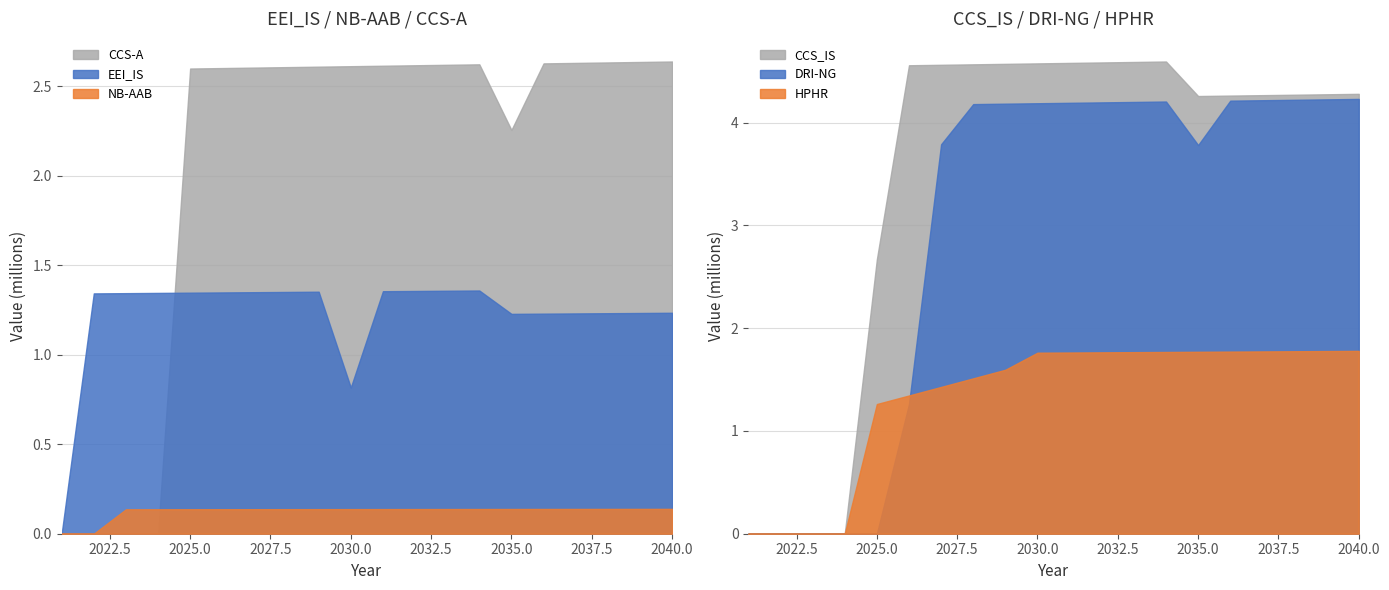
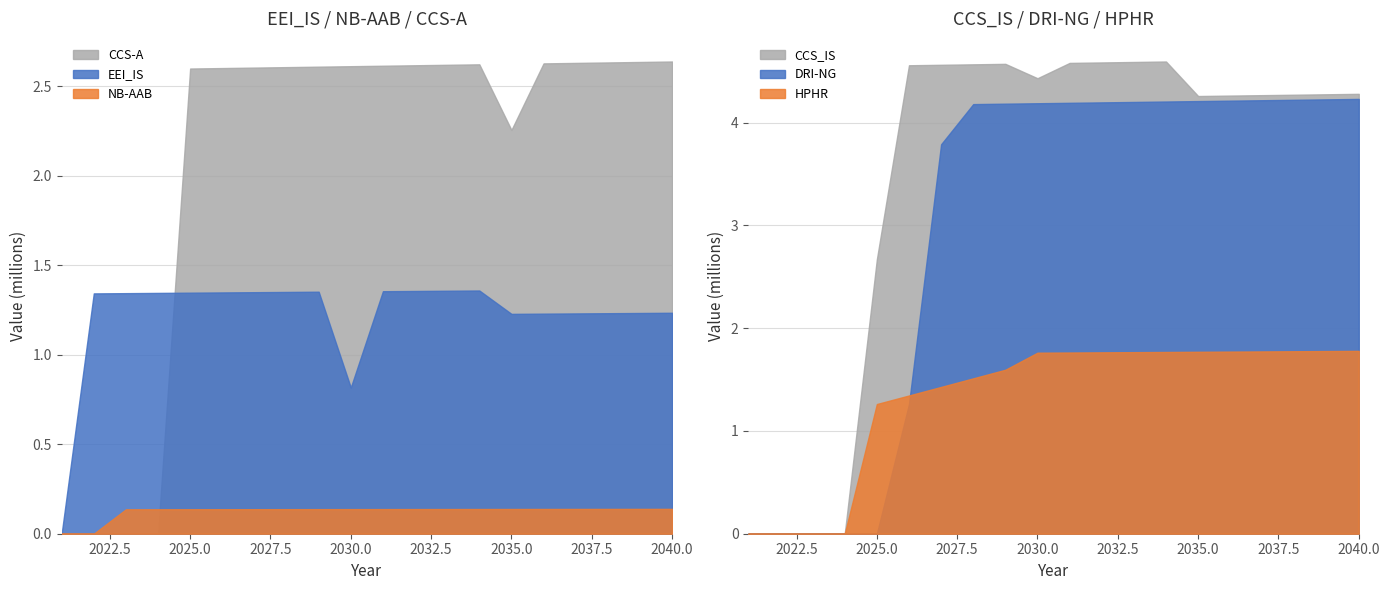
  {
    "EEI_IS / NB-AAB / CCS-A": {
      "CCS-A": {
        "2025.0": 2.60,
        "2030.0": 2.61,
        "2035.0": 2.26,
        "2040.0": 2.64
      },
      "EEI_IS": {
        "2025.0": 1.35,
        "2030.0": 0.82,
        "2035.0": 1.23,
        "2040.0": 1.23
      },
      "NB-AAB": {
        "2025.0": 0.14,
        "2030.0": 0.14,
        "2035.0": 0.14,
        "2040.0": 0.14
      }
    },
    "CCS_IS / DRI-NG / HPHR": {
      "CCS_IS": {
        "2025.0": 2.67,
-       "2030.0": 4.58,
+       "2030.0": 4.43,
        "2035.0": 4.26,
        "2040.0": 4.28
      },
      "DRI-NG": {
        "2025.0": 0.00,
        "2030.0": 4.19,
-       "2035.0": 3.78,
+       "2035.0": 4.21,
        "2040.0": 4.23
      },
      "HPHR": {
        "2025.0": 1.26,
        "2030.0": 1.76,
        "2035.0": 1.77,
        "2040.0": 1.78
      }
    }
  }
